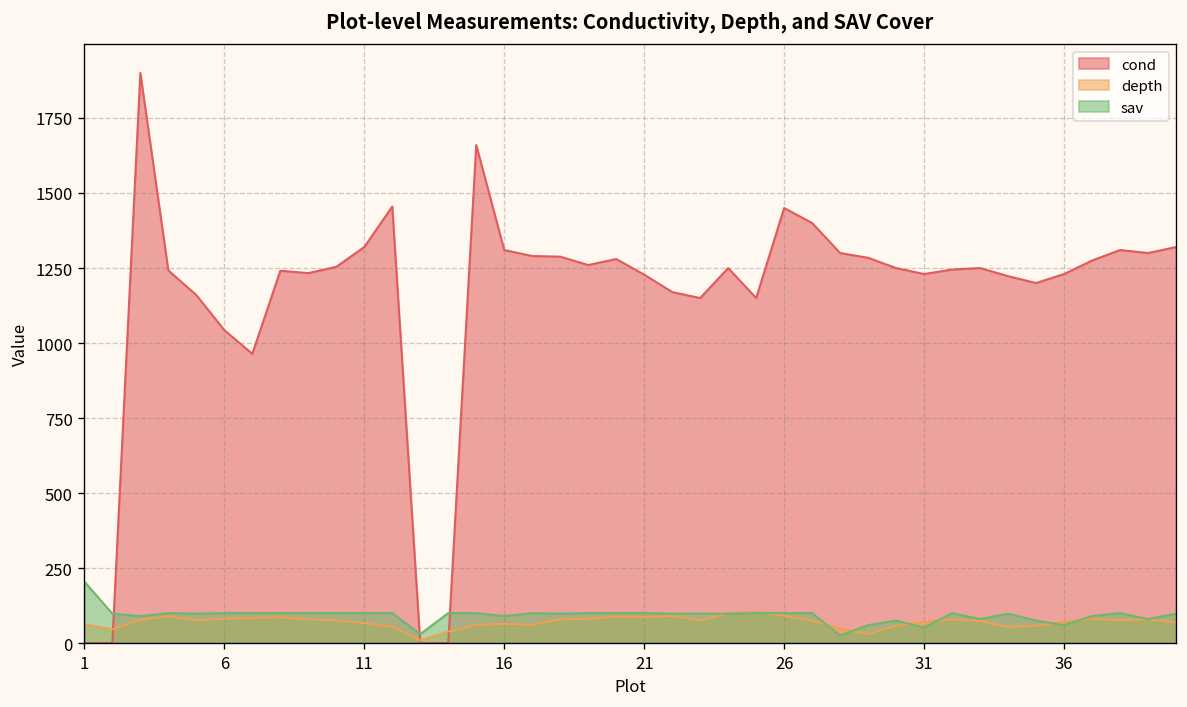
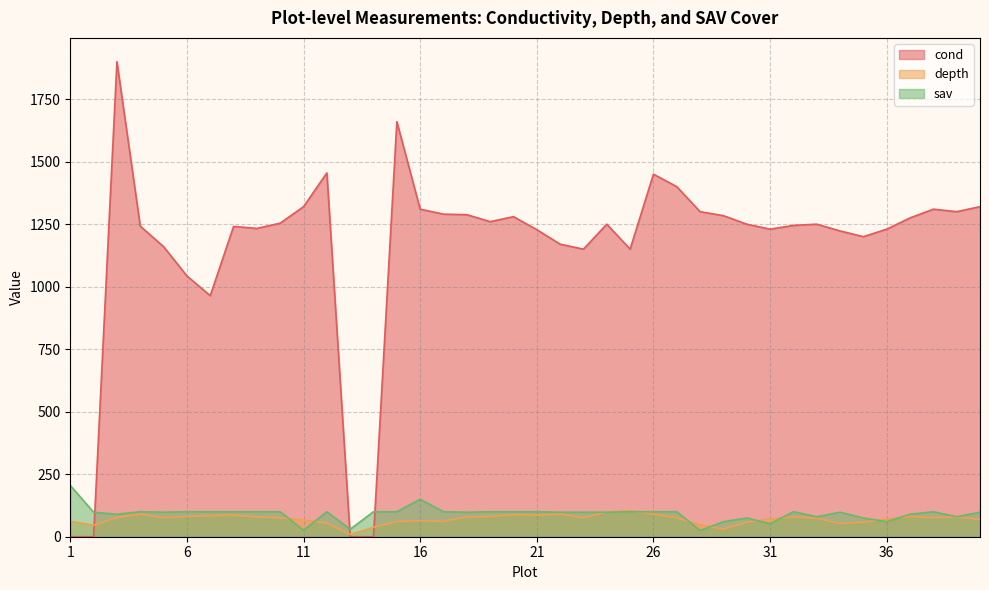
  {
    "sav": {
      "1": 210,
      "6": 100,
-     "11": 100,
-     "16": 90,
+     "11": 30,
+     "16": 150,
      "21": 100,
      "31": 50,
      "36": 60
    }
  }
